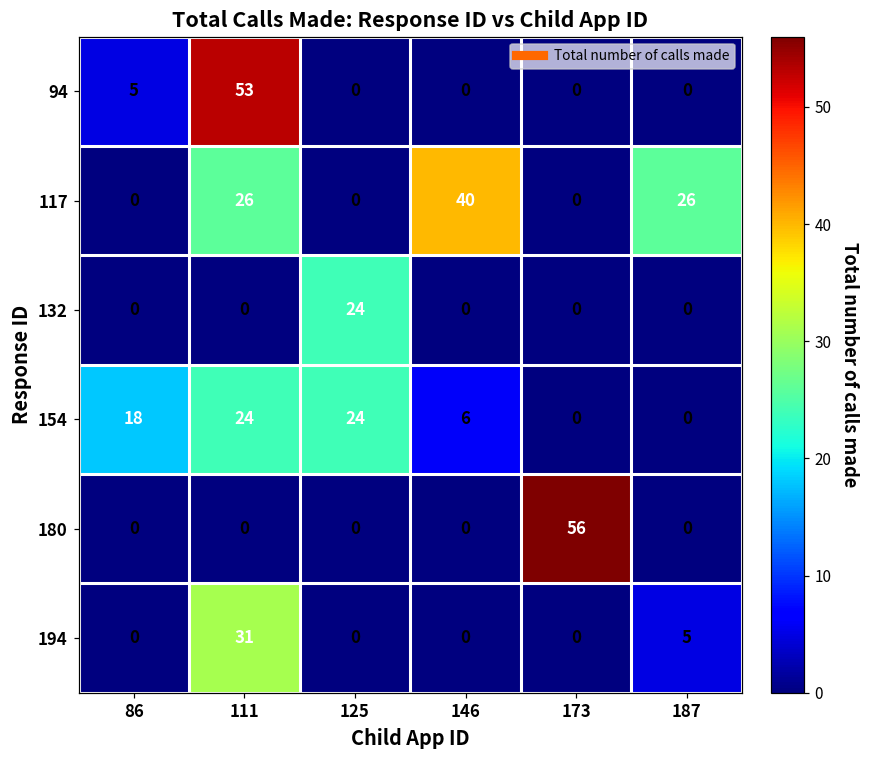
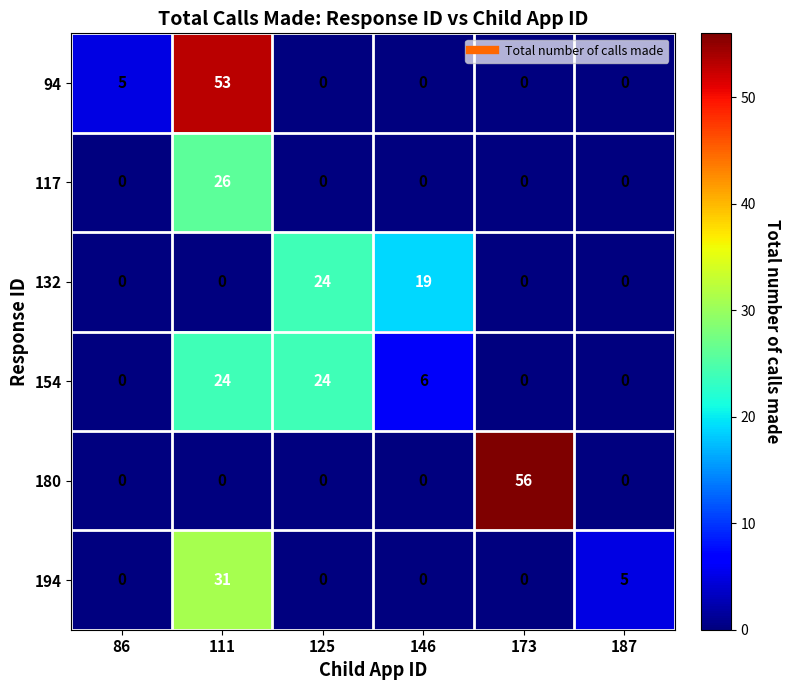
  {
    "94": {
      "86": 5,
      "111": 53,
      "125": 0,
      "146": 0,
      "173": 0,
      "187": 0
    },
    "117": {
      "86": 0,
      "111": 26,
      "125": 0,
-     "146": 40,
+     "146": 0,
      "173": 0,
-     "187": 26
+     "187": 0
    },
    "132": {
      "86": 0,
      "111": 0,
      "125": 24,
-     "146": 0,
+     "146": 19,
      "173": 0,
      "187": 0
    },
    "154": {
-     "86": 18,
+     "86": 0,
      "111": 24,
      "125": 24,
      "146": 6,
      "173": 0,
      "187": 0
    },
    "180": {
      "86": 0,
      "111": 0,
      "125": 0,
      "146": 0,
      "173": 56,
      "187": 0
    },
    "194": {
      "86": 0,
      "111": 31,
      "125": 0,
      "146": 0,
      "173": 0,
      "187": 5
    }
  }
